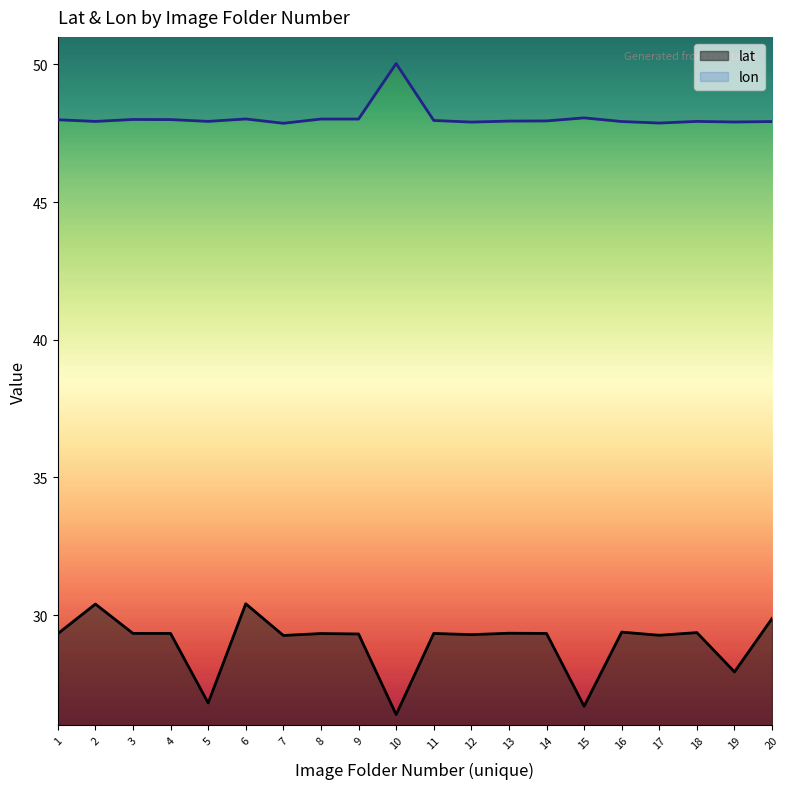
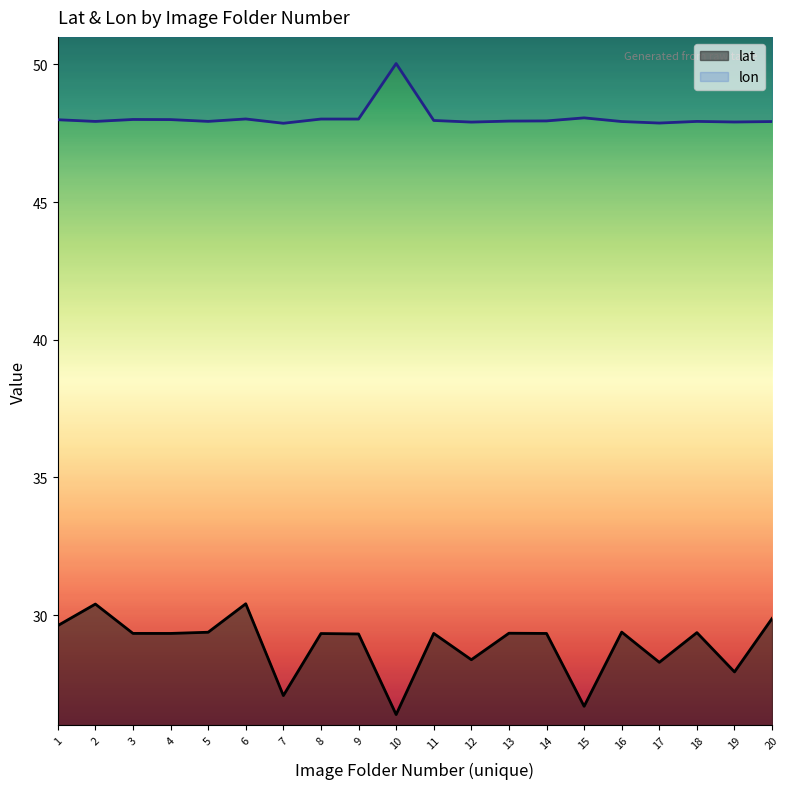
  {
    "lat": {
-     "1": 29.3,
+     "1": 29.6,
      "2": 30.4,
      "3": 29.3,
      "4": 29.3,
-     "5": 26.8,
+     "5": 29.4,
      "6": 30.4,
-     "7": 29.3,
+     "7": 27.1,
      "8": 29.3,
      "9": 29.3,
      "10": 26.4,
      "11": 29.3,
-     "12": 29.3,
+     "12": 28.4,
      "13": 29.3,
      "14": 29.3,
      "15": 26.7,
      "16": 29.4,
-     "17": 29.3,
+     "17": 28.3,
      "18": 29.4,
      "19": 27.9,
      "20": 29.9
    }
  }
